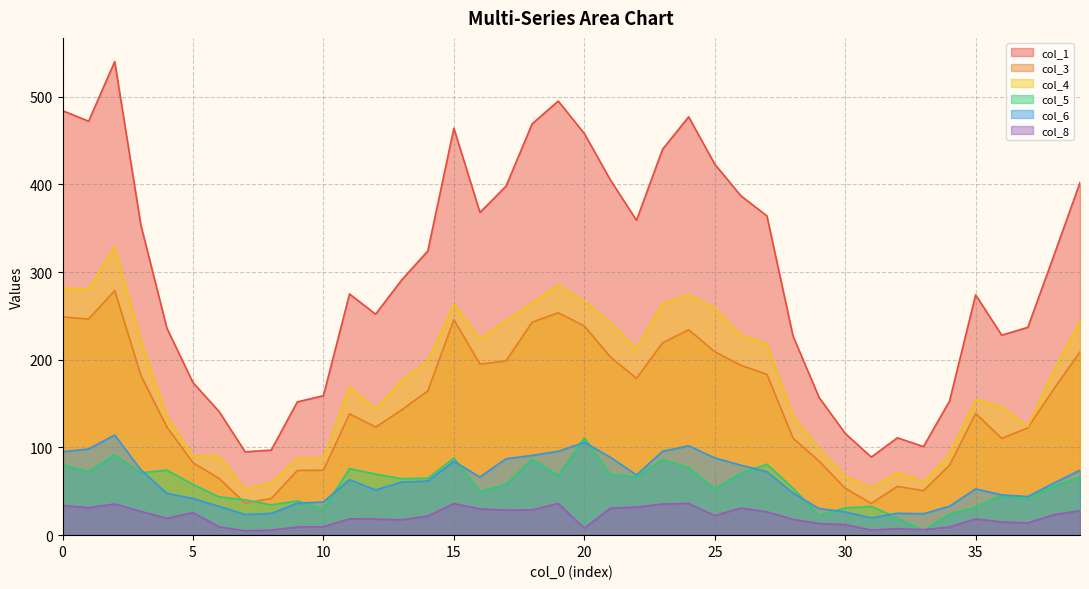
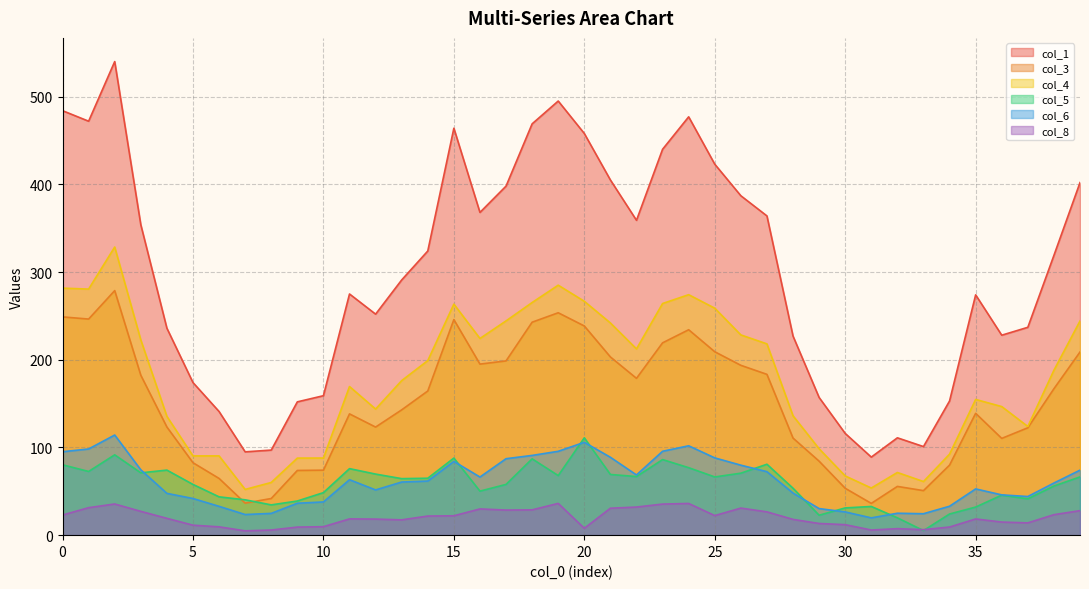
  {
    "col_5": {
      "0": 80,
      "5": 60,
-     "10": 30,
+     "10": 50,
      "15": 90,
      "20": 110,
-     "25": 50,
+     "25": 70,
      "30": 30,
      "35": 30
    },
    "col_6": {
      "0": 100,
      "5": 40,
      "10": 40,
      "15": 80,
      "20": 110,
      "25": 90,
      "30": 30,
      "35": 50
    },
    "col_8": {
-     "0": 30,
-     "5": 30,
+     "0": 20,
+     "5": 10,
      "10": 10,
-     "15": 40,
+     "15": 20,
      "20": 10,
      "25": 20,
      "30": 10,
      "35": 20
    }
  }
